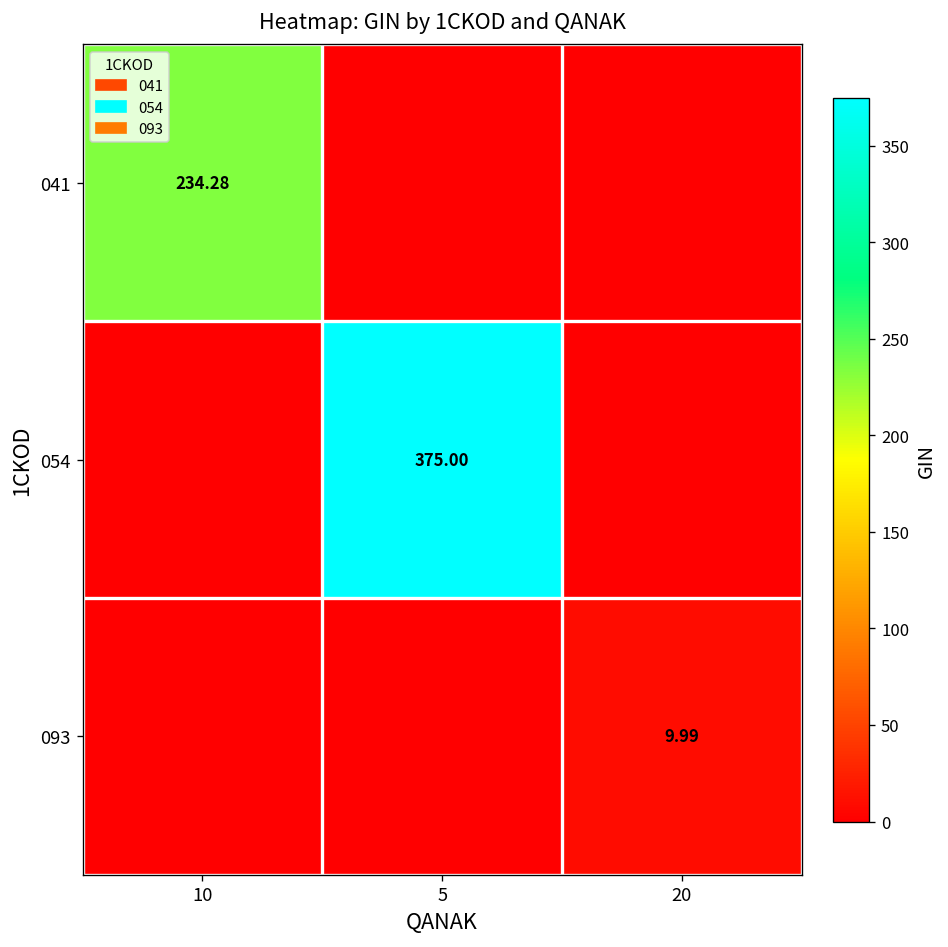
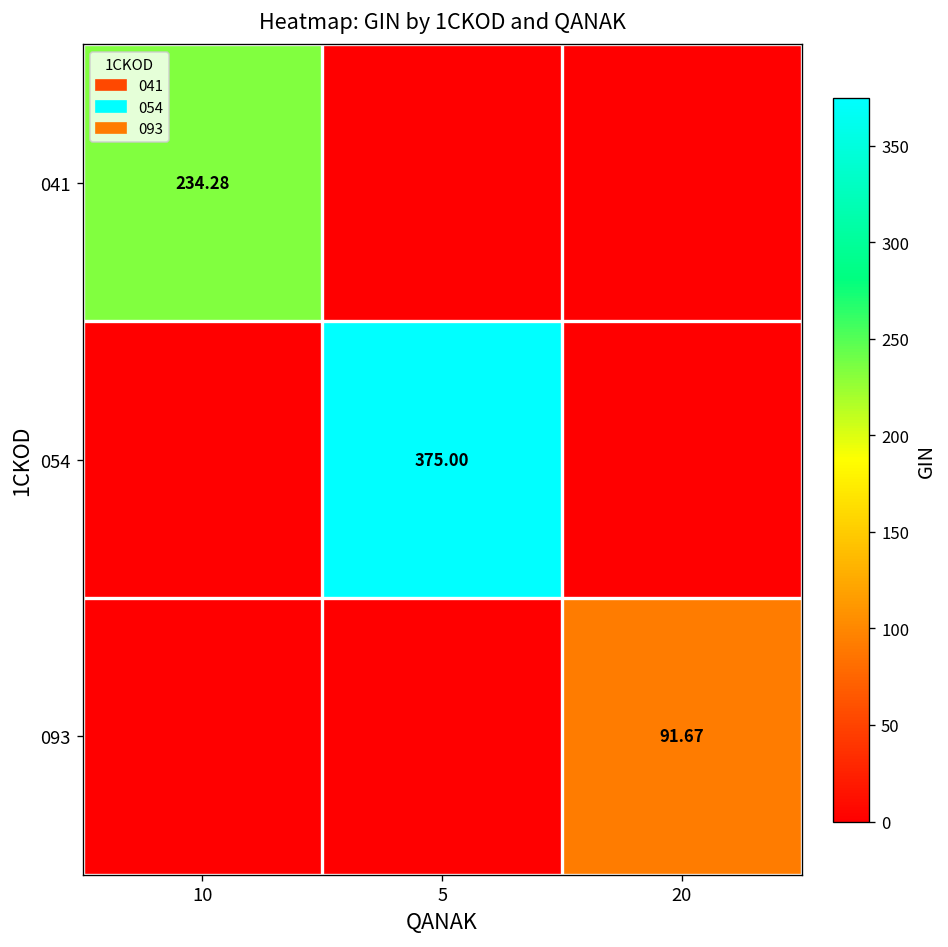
  {
    "041": {
      "10": 234.28
    },
    "054": {
      "5": 375.00
    },
    "093": {
-     "20": 9.99
+     "20": 91.67
    }
  }
